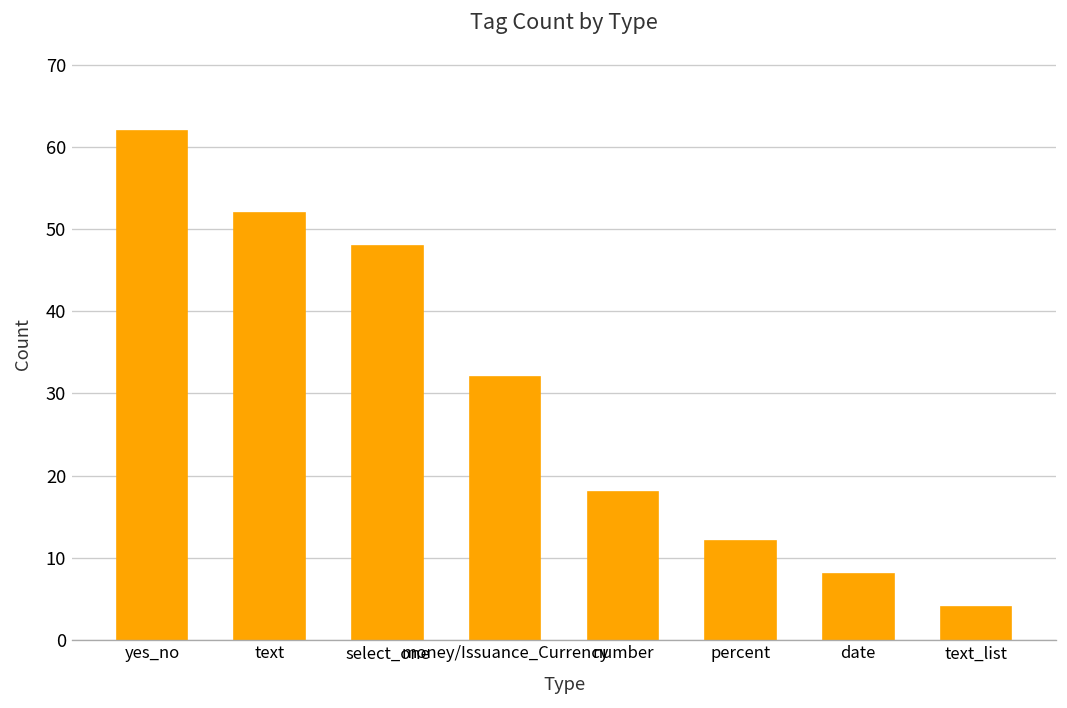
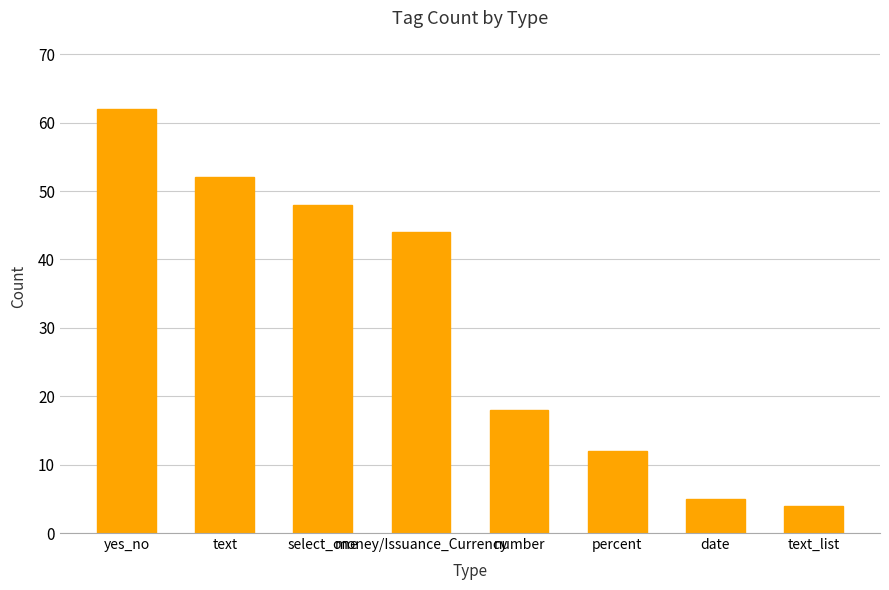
  {
    "yes_no": 62,
    "text": 52,
-   "money/Issuance_Currency": 32,
+   "money/Issuance_Currency": 44,
    "percent": 12,
-   "date": 8,
+   "date": 5,
    "text_list": 4
  }
